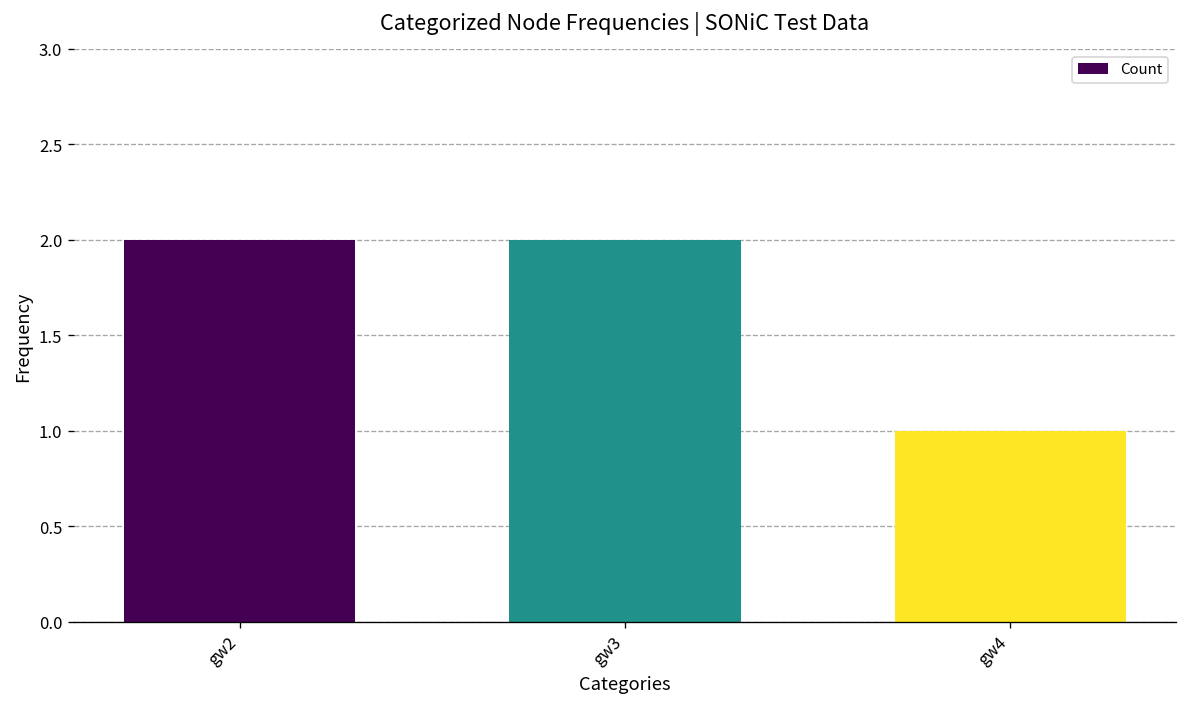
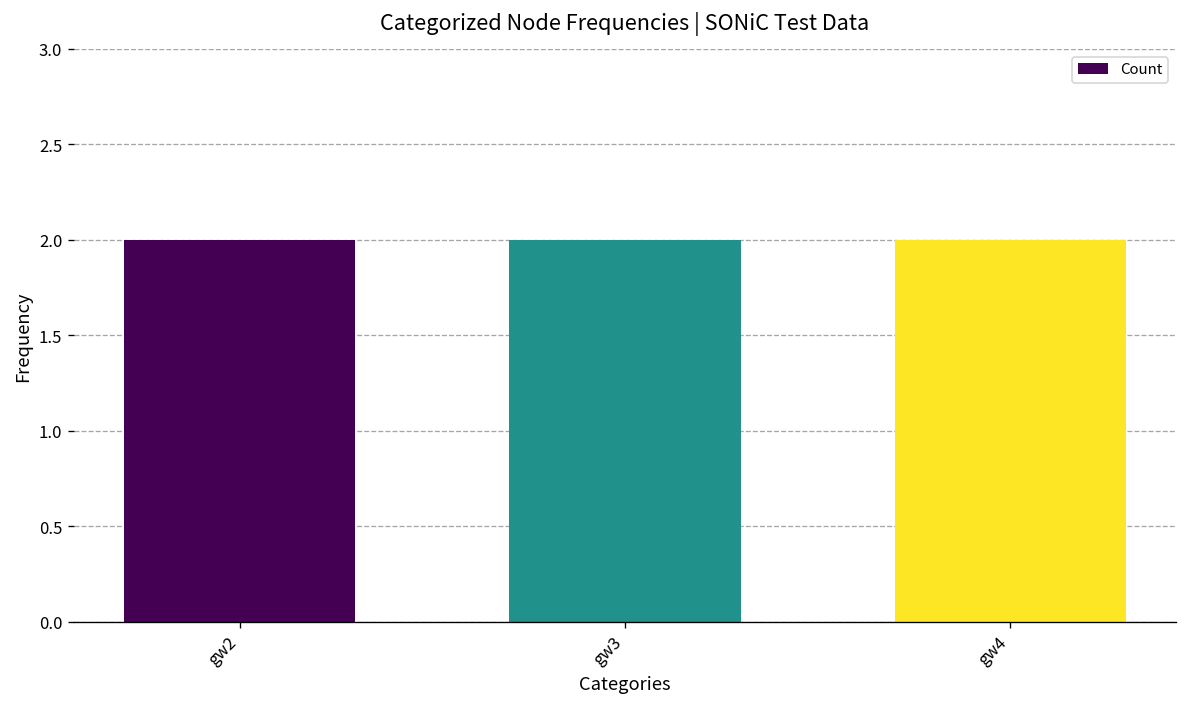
  {
    "gw2": 2,
    "gw3": 2,
-   "gw4": 1
+   "gw4": 2
  }
